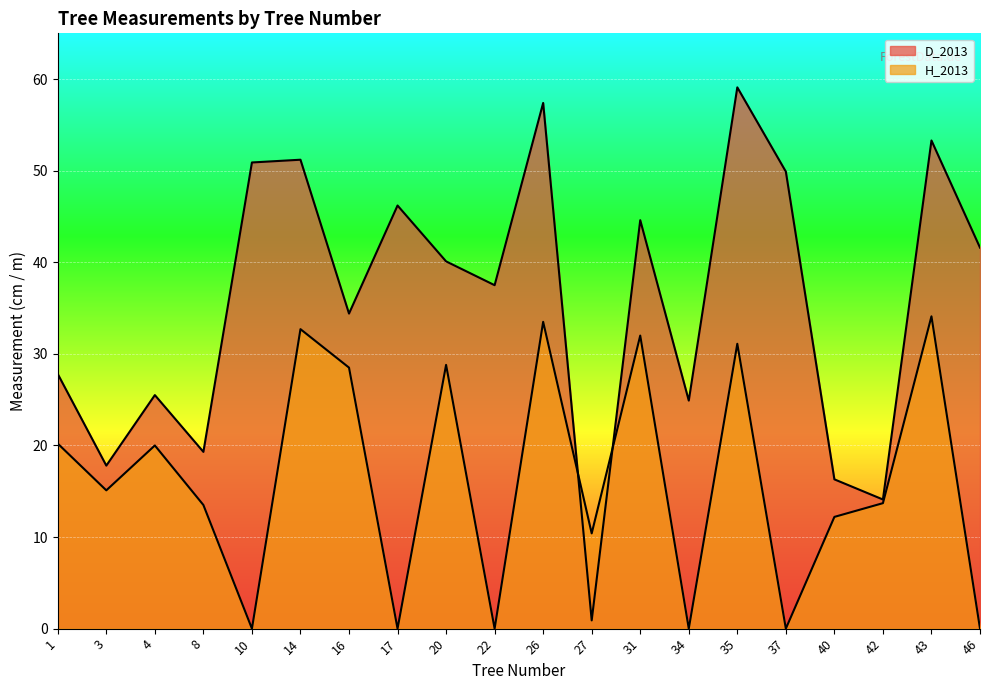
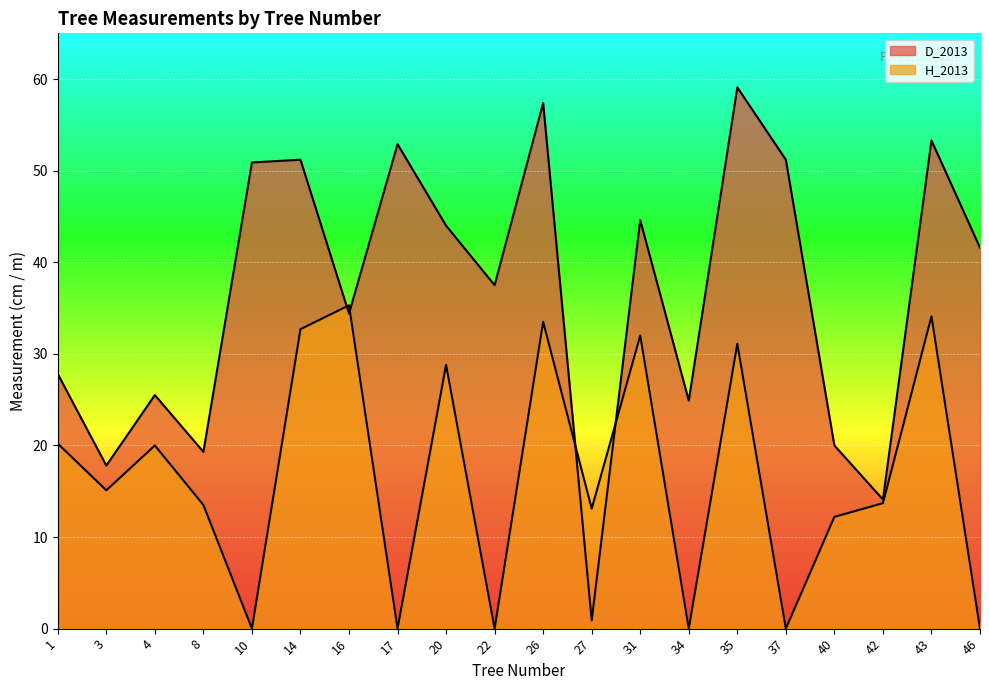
  {
    "D_2013": {
      "1": 28,
      "3": 18,
      "4": 26,
      "8": 19,
      "10": 51,
      "14": 51,
      "16": 34,
-     "17": 46,
-     "20": 40,
+     "17": 53,
+     "20": 44,
      "22": 38,
      "26": 57,
      "27": 1,
      "31": 45,
      "34": 25,
      "35": 59,
-     "37": 50,
-     "40": 16,
+     "37": 51,
+     "40": 20,
      "42": 14,
      "43": 53,
      "46": 42
    },
    "H_2013": {
      "1": 20,
      "3": 15,
      "4": 20,
      "8": 14,
      "10": 0,
      "14": 33,
-     "16": 29,
+     "16": 35,
      "17": 0,
      "20": 29,
      "22": 0,
      "26": 34,
-     "27": 10,
+     "27": 13,
      "31": 32,
      "34": 0,
      "35": 31,
      "37": 0,
      "40": 12,
      "42": 14,
      "43": 34,
      "46": 0
    }
  }
